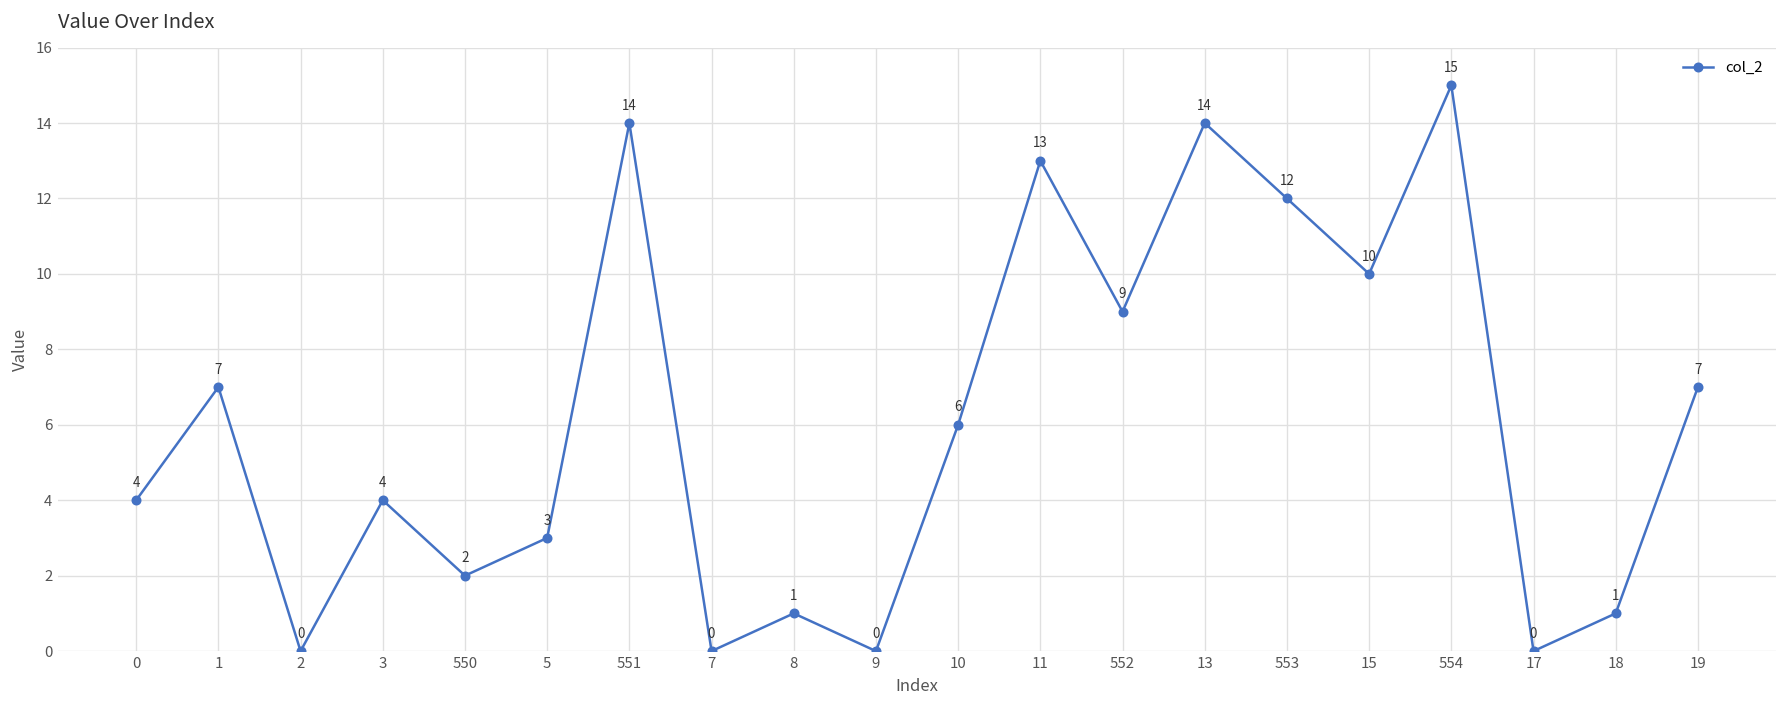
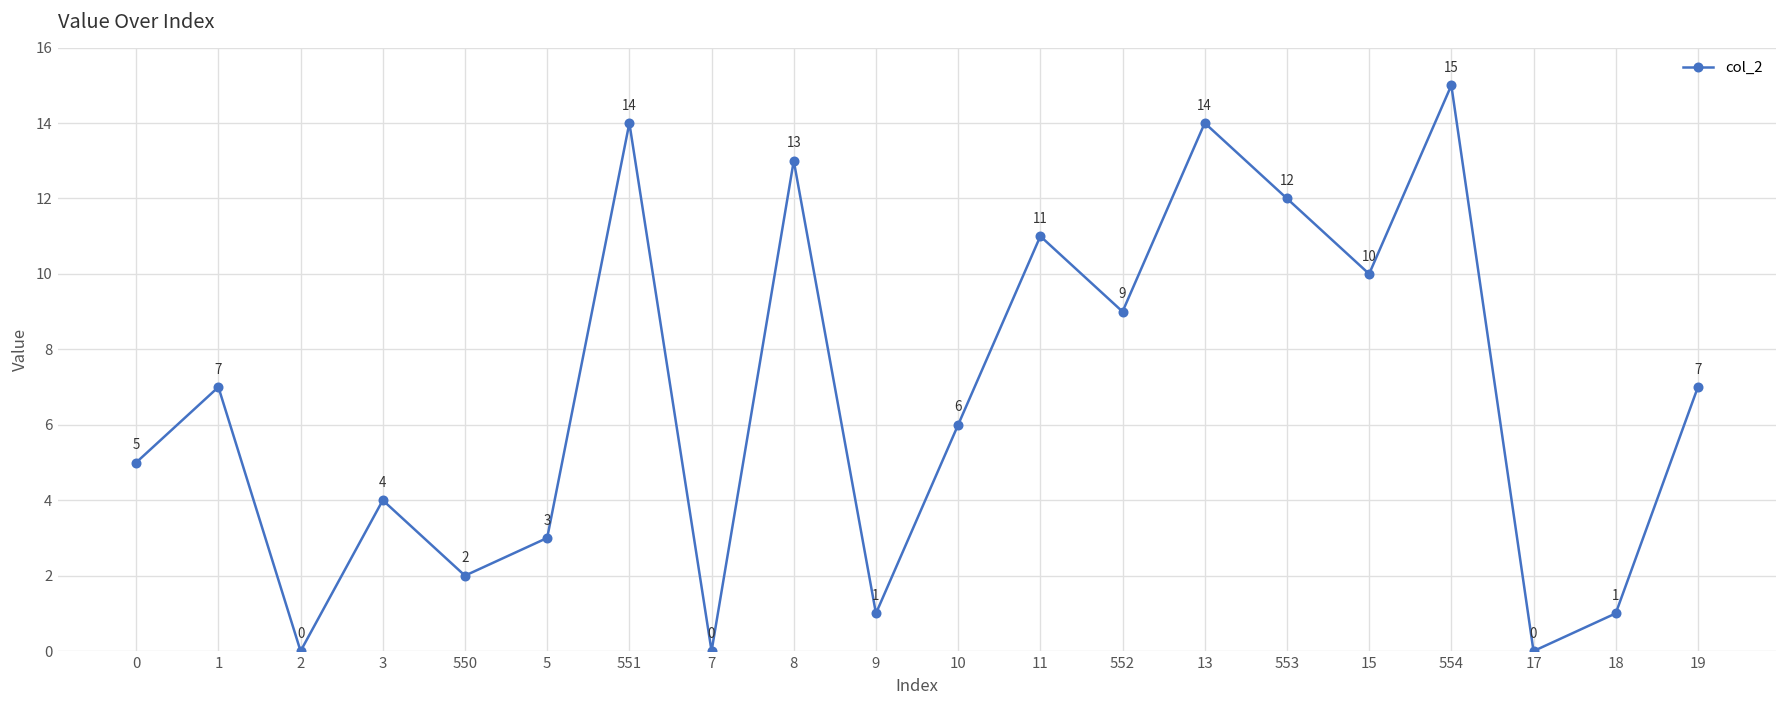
  {
-   "0": 4,
+   "0": 5,
    "1": 7,
    "2": 0,
    "3": 4,
    "550": 2,
    "5": 3,
    "551": 14,
    "7": 0,
-   "8": 1,
-   "9": 0,
+   "8": 13,
+   "9": 1,
    "10": 6,
-   "11": 13,
+   "11": 11,
    "552": 9,
    "13": 14,
    "553": 12,
    "15": 10,
    "554": 15,
    "17": 0,
    "18": 1,
    "19": 7
  }
